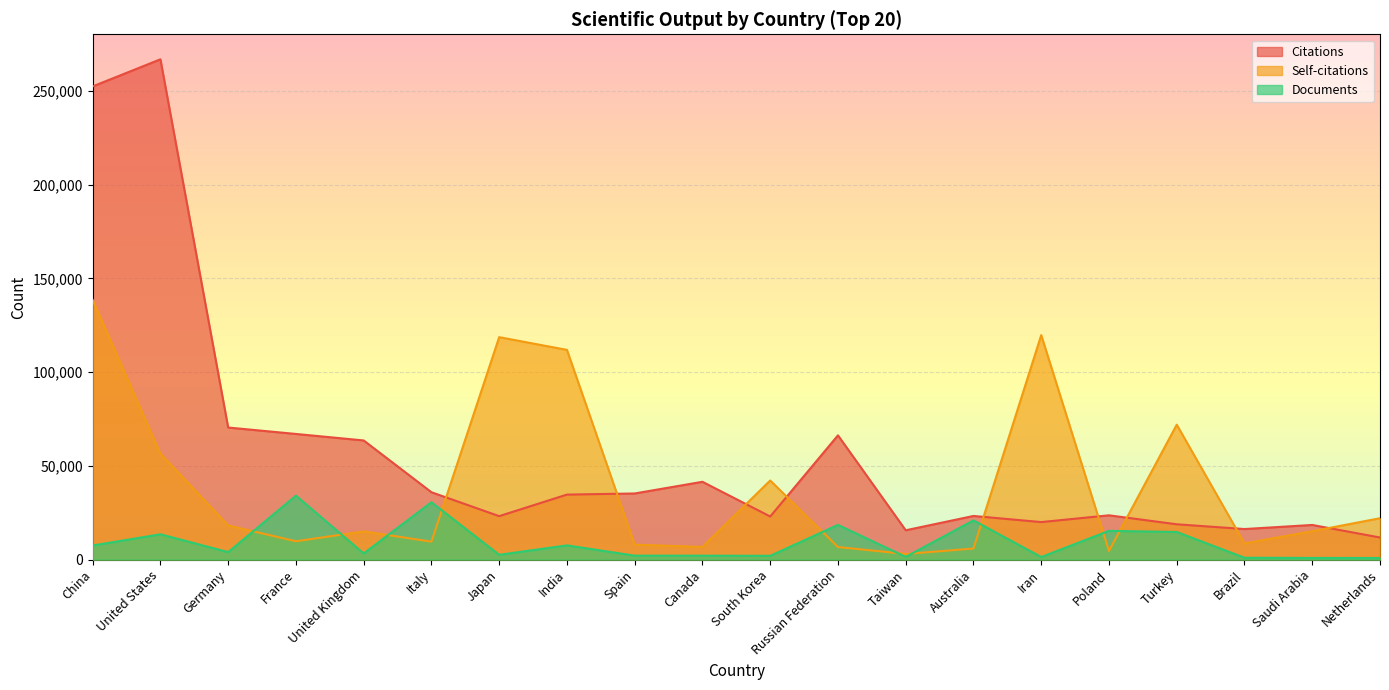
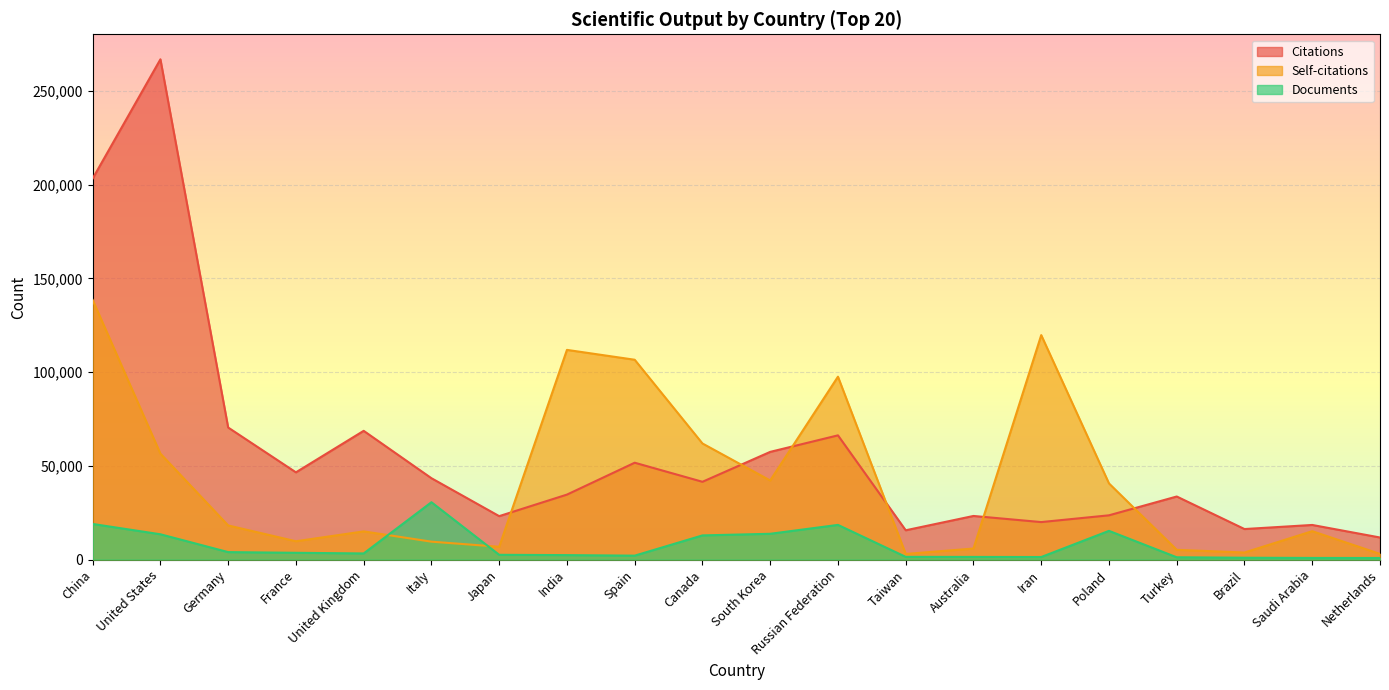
  {
    "Citations": {
-     "China": "252,000",
+     "China": "203,000",
      "United States": "267,000",
      "Germany": "70,000",
-     "France": "67,000",
-     "United Kingdom": "64,000",
-     "Italy": "36,000",
+     "France": "47,000",
+     "United Kingdom": "69,000",
+     "Italy": "43,000",
      "Japan": "23,000",
      "India": "35,000",
-     "Spain": "35,000",
+     "Spain": "52,000",
      "Canada": "42,000",
-     "South Korea": "23,000",
+     "South Korea": "57,000",
      "Russian Federation": "66,000",
      "Taiwan": "16,000",
      "Australia": "23,000",
      "Iran": "20,000",
      "Poland": "24,000",
-     "Turkey": "19,000",
+     "Turkey": "34,000",
      "Brazil": "16,000",
      "Saudi Arabia": "18,000",
      "Netherlands": "12,000"
    },
    "Self-citations": {
      "China": "139,000",
      "United States": "57,000",
      "Germany": "18,000",
      "France": "10,000",
      "United Kingdom": "15,000",
      "Italy": "10,000",
-     "Japan": "119,000",
+     "Japan": "7,000",
      "India": "112,000",
-     "Spain": "8,000",
-     "Canada": "7,000",
+     "Spain": "107,000",
+     "Canada": "62,000",
      "South Korea": "42,000",
-     "Russian Federation": "7,000",
+     "Russian Federation": "98,000",
      "Taiwan": "3,000",
      "Australia": "6,000",
      "Iran": "120,000",
-     "Poland": "5,000",
-     "Turkey": "72,000",
-     "Brazil": "9,000",
+     "Poland": "41,000",
+     "Turkey": "5,000",
+     "Brazil": "4,000",
      "Saudi Arabia": "15,000",
-     "Netherlands": "22,000"
+     "Netherlands": "3,000"
    },
    "Documents": {
-     "China": "8,000",
+     "China": "19,000",
      "United States": "14,000",
      "Germany": "4,000",
-     "France": "34,000",
+     "France": "4,000",
      "United Kingdom": "3,000",
      "Italy": "31,000",
      "Japan": "3,000",
-     "India": "8,000",
+     "India": "2,000",
      "Spain": "2,000",
-     "Canada": "2,000",
-     "South Korea": "2,000",
+     "Canada": "13,000",
+     "South Korea": "14,000",
      "Russian Federation": "19,000",
      "Taiwan": "1,000",
-     "Australia": "21,000",
+     "Australia": "1,000",
      "Iran": "1,000",
      "Poland": "15,000",
-     "Turkey": "15,000",
+     "Turkey": "1,000",
      "Brazil": "1,000",
      "Saudi Arabia": "1,000",
      "Netherlands": "1,000"
    }
  }
